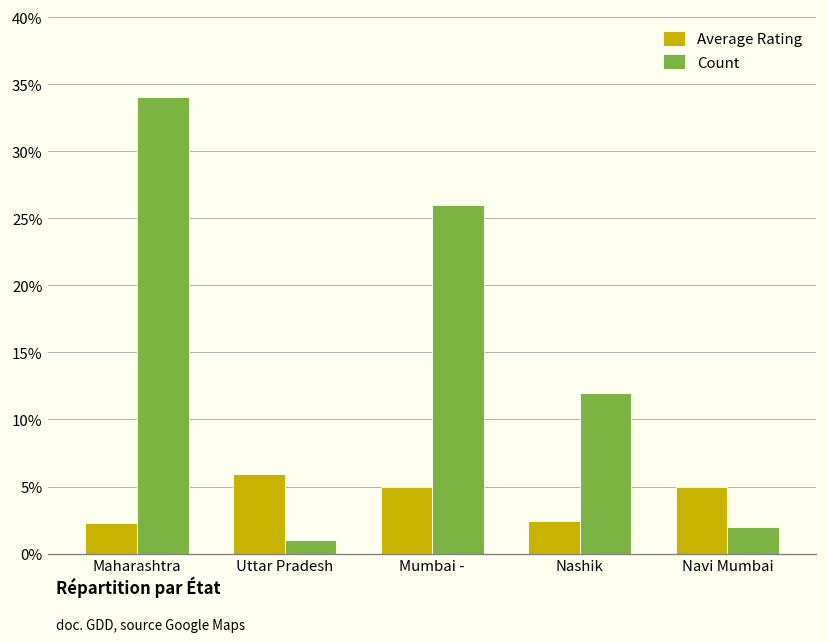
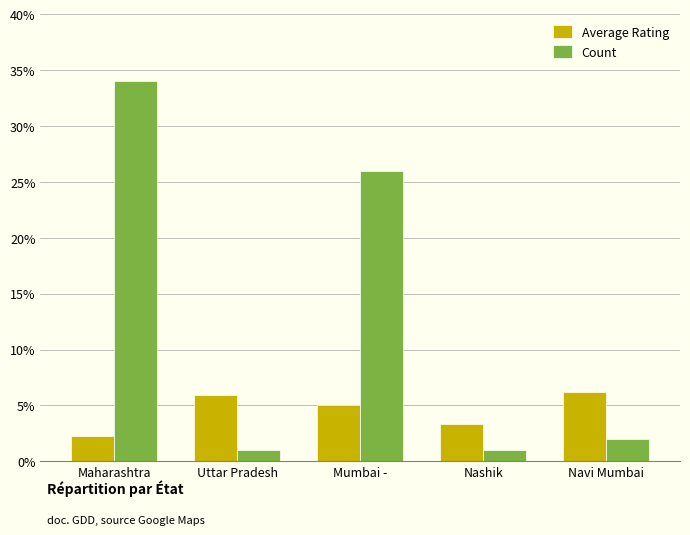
  {
    "Average Rating": {
      "Maharashtra": "2.3%",
      "Uttar Pradesh": "5.9%",
      "Mumbai -": "5.0%",
-     "Nashik": "2.4%",
-     "Navi Mumbai": "5.0%"
+     "Nashik": "3.3%",
+     "Navi Mumbai": "6.2%"
    },
    "Count": {
      "Maharashtra": "34%",
      "Uttar Pradesh": "1%",
      "Mumbai -": "26%",
-     "Nashik": "12%",
+     "Nashik": "1%",
      "Navi Mumbai": "2%"
    }
  }
